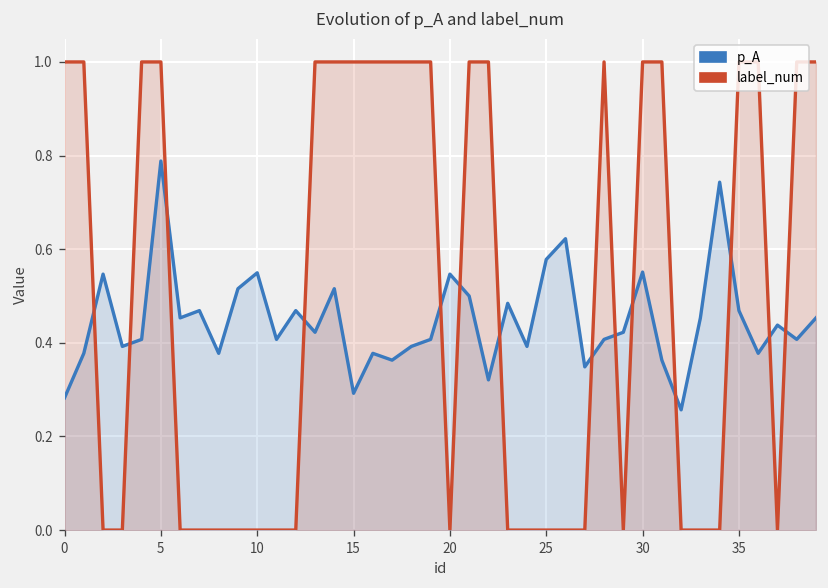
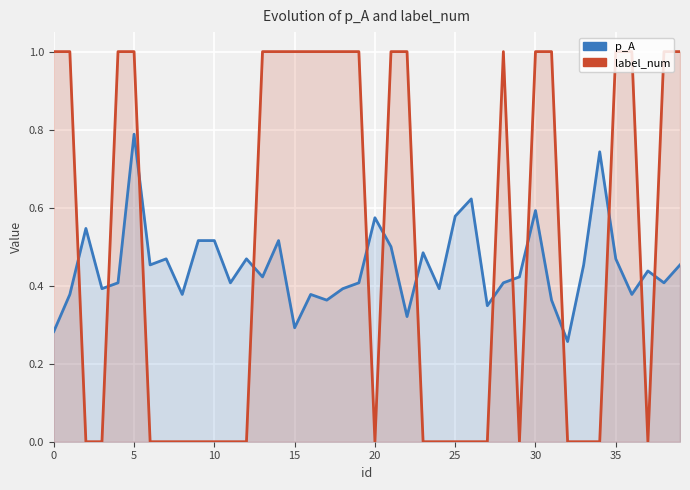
  {
    "p_A": {
      "0": 0.28,
      "5": 0.79,
-     "10": 0.55,
+     "10": 0.52,
      "15": 0.29,
-     "20": 0.55,
+     "20": 0.57,
      "25": 0.58,
-     "30": 0.55,
+     "30": 0.59,
      "35": 0.47
    },
    "label_num": {
      "0": 1.00,
      "5": 1.00,
      "10": 0.00,
      "15": 1.00,
      "20": 0.00,
      "25": 0.00,
      "30": 1.00
    }
  }
